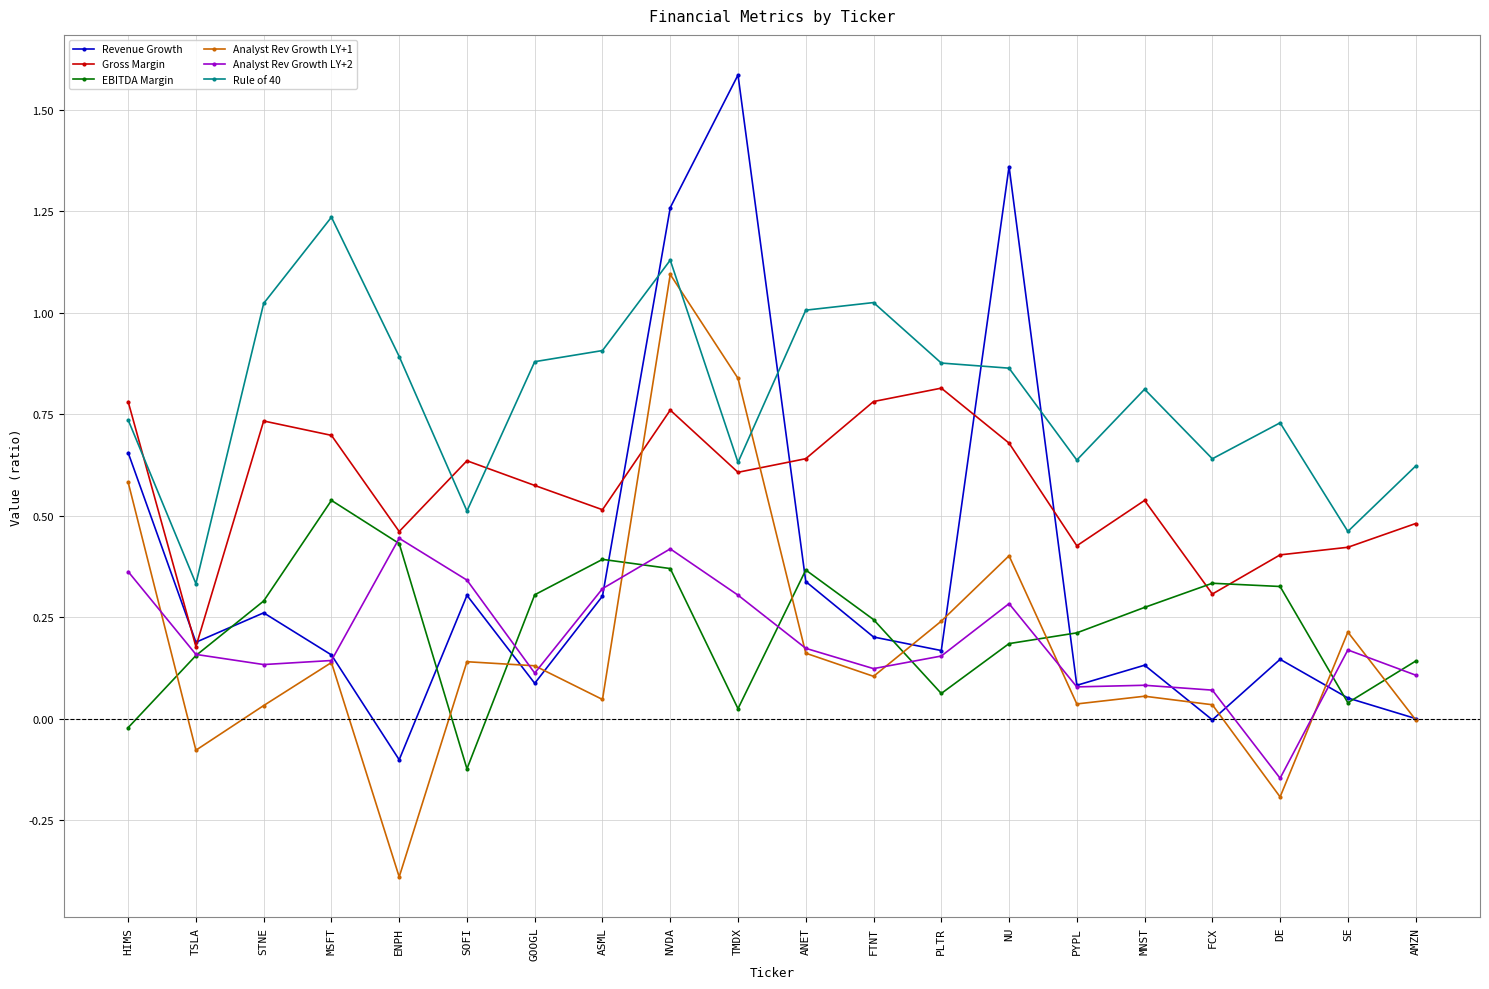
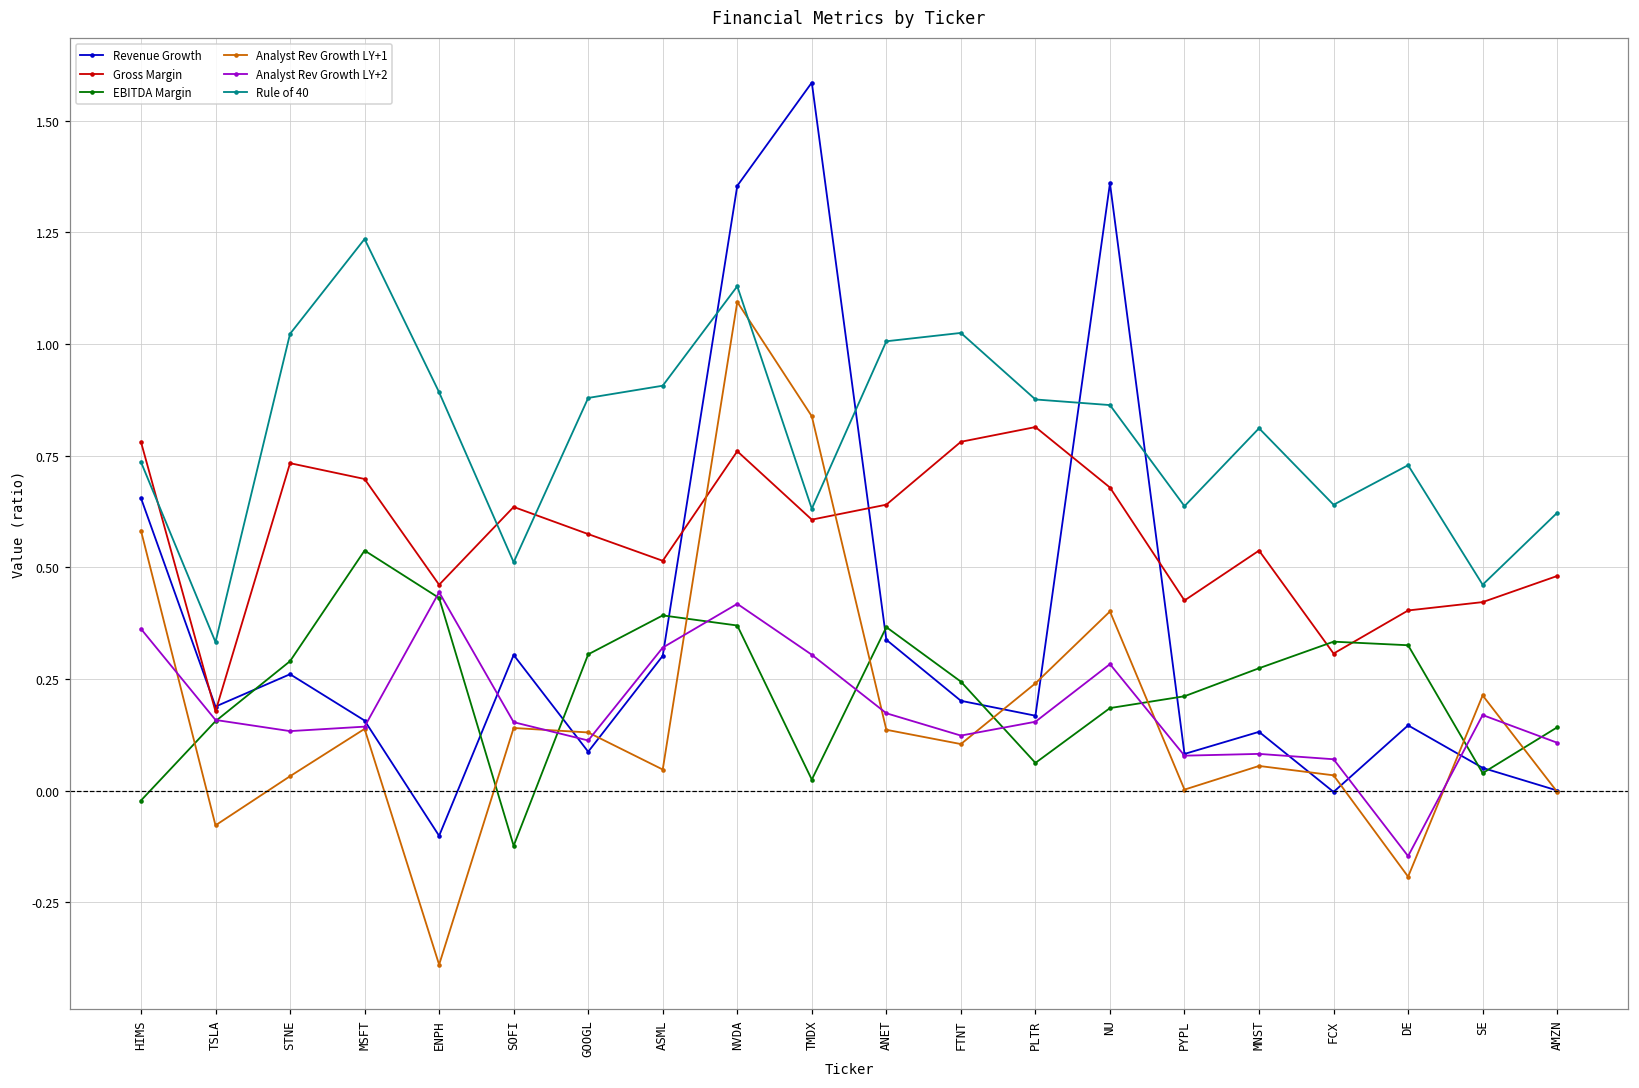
  {
    "Revenue Growth": {
      "HIMS": 0.65,
      "TSLA": 0.19,
      "STNE": 0.26,
      "MSFT": 0.16,
      "ENPH": -0.10,
      "SOFI": 0.30,
      "GOOGL": 0.09,
      "ASML": 0.30,
-     "NVDA": 1.26,
+     "NVDA": 1.35,
      "TMDX": 1.59,
      "ANET": 0.34,
      "FTNT": 0.20,
      "PLTR": 0.17,
      "NU": 1.36,
      "MNST": 0.13,
      "FCX": 0.00,
      "DE": 0.15,
      "SE": 0.05
    },
    "Gross Margin": {
      "HIMS": 0.78,
      "TSLA": 0.18,
      "STNE": 0.73,
      "MSFT": 0.70,
      "ENPH": 0.46,
      "SOFI": 0.64,
      "GOOGL": 0.57,
      "ASML": 0.51,
      "NVDA": 0.76,
      "TMDX": 0.61,
      "ANET": 0.64,
      "FTNT": 0.78,
      "PLTR": 0.81,
      "NU": 0.68,
      "PYPL": 0.43,
      "MNST": 0.54,
      "FCX": 0.31,
      "DE": 0.40,
      "SE": 0.42,
      "AMZN": 0.48
    },
    "EBITDA Margin": {
      "HIMS": -0.02,
      "STNE": 0.29,
      "MSFT": 0.54,
      "ENPH": 0.43,
      "SOFI": -0.12,
      "GOOGL": 0.30,
      "ASML": 0.39,
      "NVDA": 0.37,
      "TMDX": 0.02,
      "ANET": 0.37,
      "FTNT": 0.24,
      "PLTR": 0.06,
      "NU": 0.18,
      "PYPL": 0.21,
      "MNST": 0.27,
      "FCX": 0.33,
      "DE": 0.33,
      "SE": 0.04,
      "AMZN": 0.14
    },
    "Analyst Rev Growth LY+1": {
      "HIMS": 0.58,
      "TSLA": -0.08,
      "STNE": 0.03,
      "ENPH": -0.39,
      "SOFI": 0.14,
      "GOOGL": 0.13,
      "ASML": 0.05,
      "NVDA": 1.09,
      "TMDX": 0.84,
-     "ANET": 0.16,
+     "ANET": 0.14,
      "FTNT": 0.10,
      "PLTR": 0.24,
      "NU": 0.40,
-     "PYPL": 0.04,
+     "PYPL": 0.00,
      "MNST": 0.06,
      "FCX": 0.03,
      "DE": -0.19,
      "SE": 0.21
    },
    "Analyst Rev Growth LY+2": {
      "HIMS": 0.36,
      "STNE": 0.13,
      "ENPH": 0.44,
-     "SOFI": 0.34,
+     "SOFI": 0.15,
      "GOOGL": 0.11,
      "ASML": 0.32,
      "NVDA": 0.42,
      "TMDX": 0.30,
      "ANET": 0.17,
      "FTNT": 0.12,
      "PLTR": 0.15,
      "NU": 0.28,
      "MNST": 0.08,
      "FCX": 0.07,
      "DE": -0.15,
      "SE": 0.17,
      "AMZN": 0.11
    },
    "Rule of 40": {
      "HIMS": 0.74,
      "TSLA": 0.33,
      "STNE": 1.02,
      "MSFT": 1.24,
      "ENPH": 0.89,
      "SOFI": 0.51,
      "GOOGL": 0.88,
      "ASML": 0.91,
      "NVDA": 1.13,
      "TMDX": 0.63,
      "ANET": 1.01,
      "FTNT": 1.02,
      "PLTR": 0.88,
      "NU": 0.86,
      "PYPL": 0.64,
      "MNST": 0.81,
      "FCX": 0.64,
      "DE": 0.73,
      "SE": 0.46,
      "AMZN": 0.62
    }
  }
